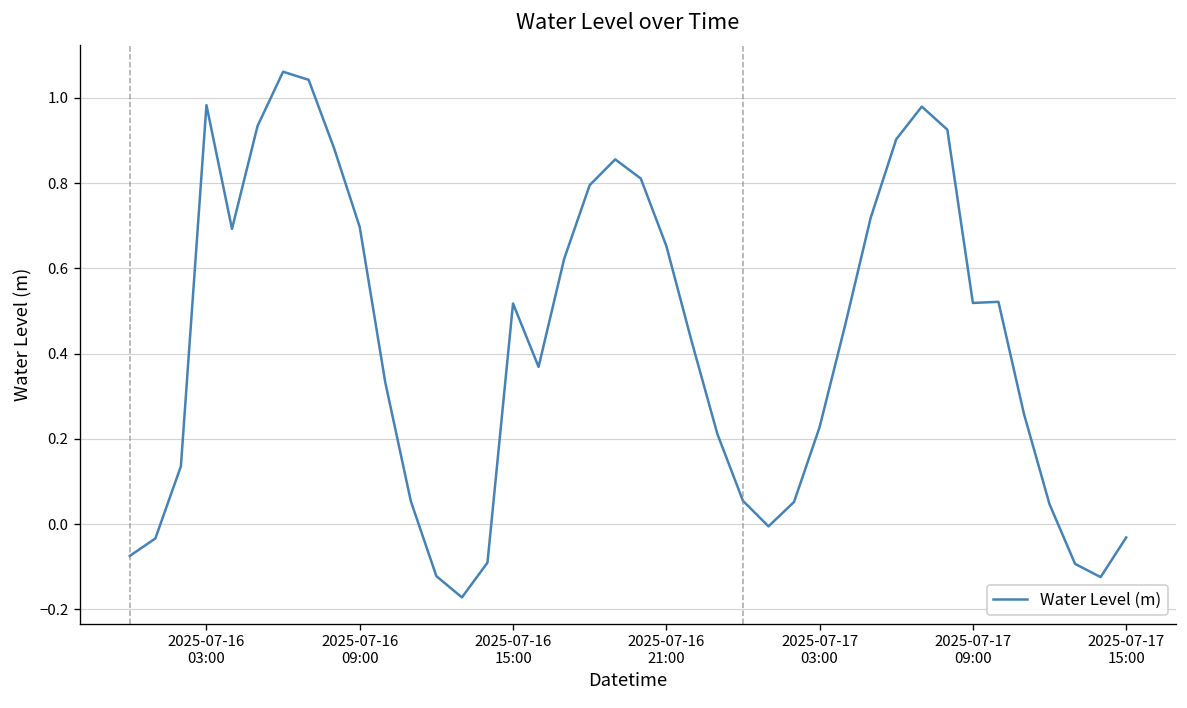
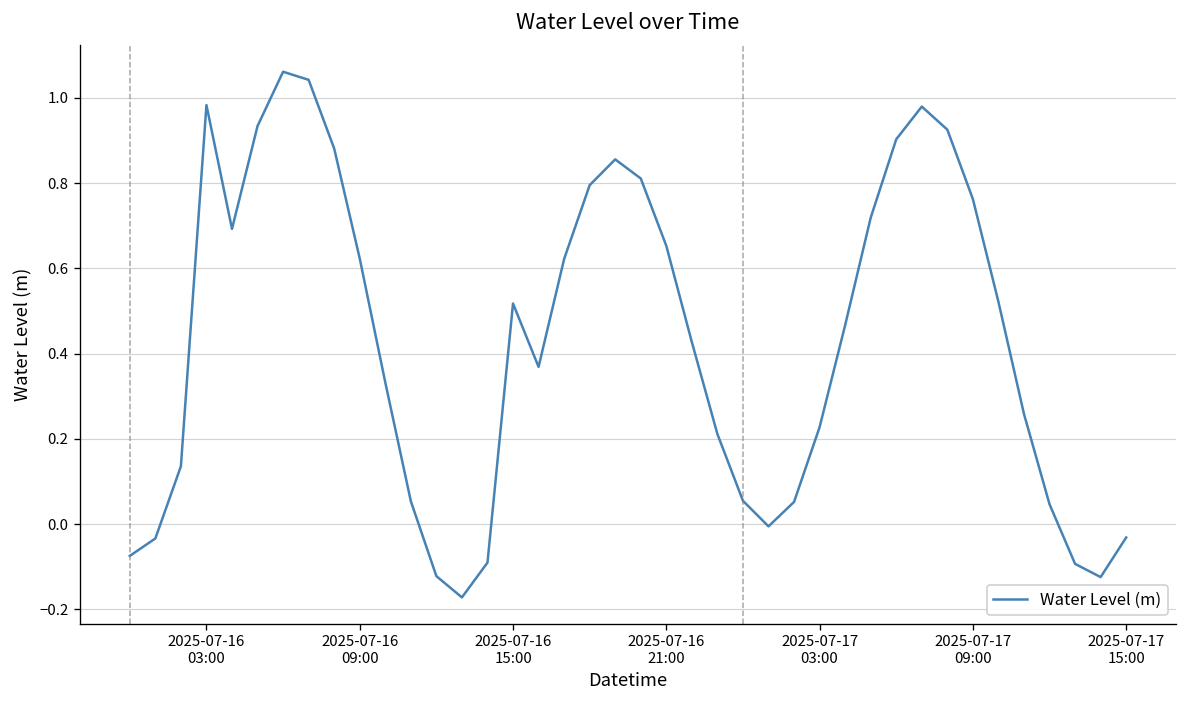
  {
    "2025-07-16 03:00": 0.98,
-   "2025-07-16 09:00": 0.70,
+   "2025-07-16 09:00": 0.62,
    "2025-07-16 15:00": 0.52,
    "2025-07-16 21:00": 0.65,
    "2025-07-17 03:00": 0.23,
-   "2025-07-17 09:00": 0.52,
+   "2025-07-17 09:00": 0.76,
    "2025-07-17 15:00": -0.03
  }
